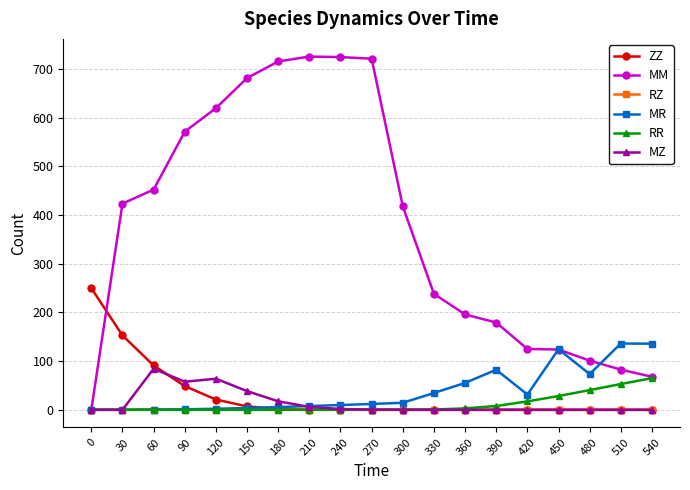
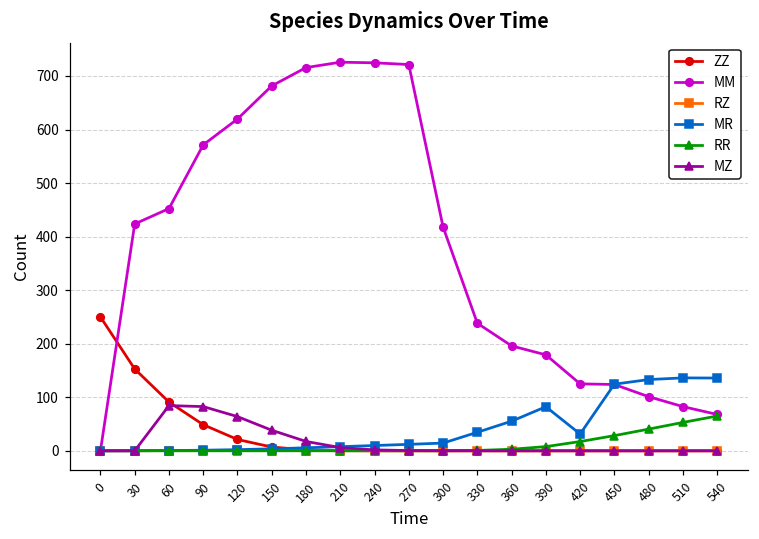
  {
    "ZZ": {
      "0": 250,
      "30": 150,
      "60": 90,
      "90": 50,
      "120": 20
    },
    "MM": {
      "30": 420,
      "60": 450,
      "90": 570,
      "120": 620,
      "150": 680,
      "180": 720,
      "210": 730,
      "240": 720,
      "270": 720,
      "300": 420,
      "330": 240,
      "360": 200,
      "390": 180,
      "420": 130,
      "480": 100,
      "510": 80
    },
    "MR": {
      "240": 10,
      "270": 10,
      "300": 10,
      "330": 30,
      "360": 60,
      "390": 80,
      "420": 30,
-     "480": 70,
+     "480": 130,
      "510": 140,
      "540": 140
    },
    "RR": {
      "390": 10,
      "420": 20,
      "450": 30,
      "480": 40,
      "510": 50
    },
    "MZ": {
      "60": 80,
-     "90": 60,
+     "90": 80,
      "120": 60,
      "150": 40,
      "180": 20
    }
  }
